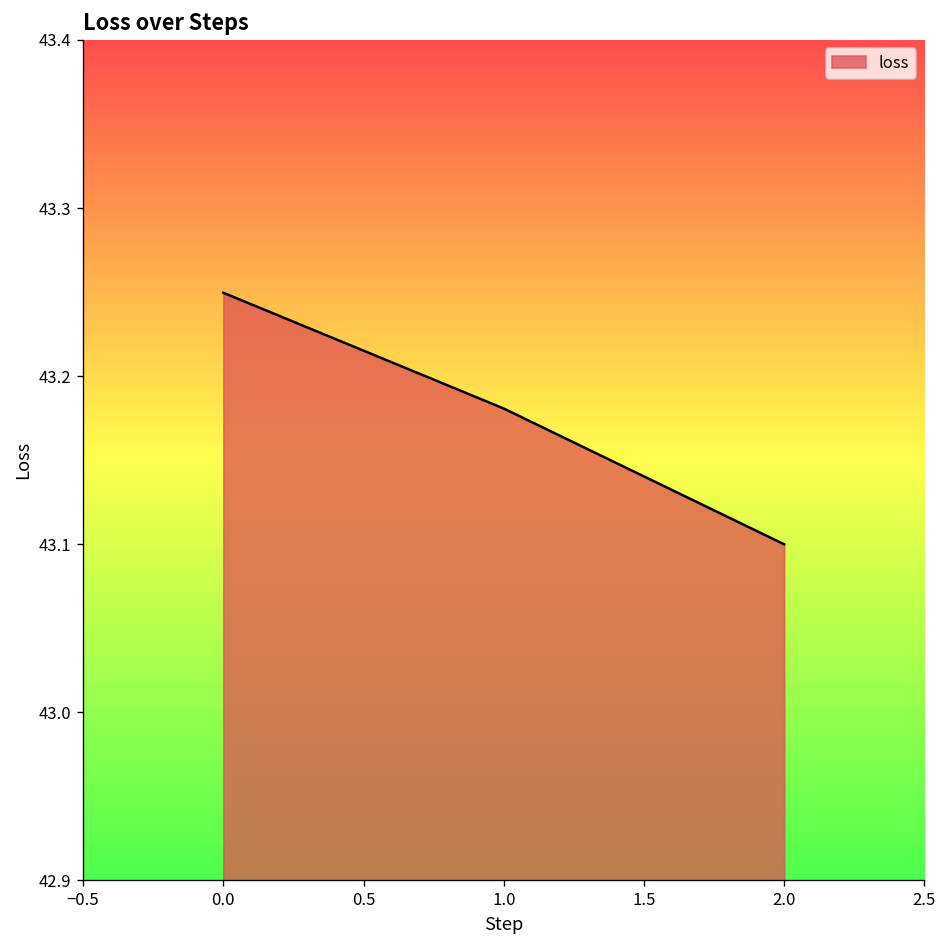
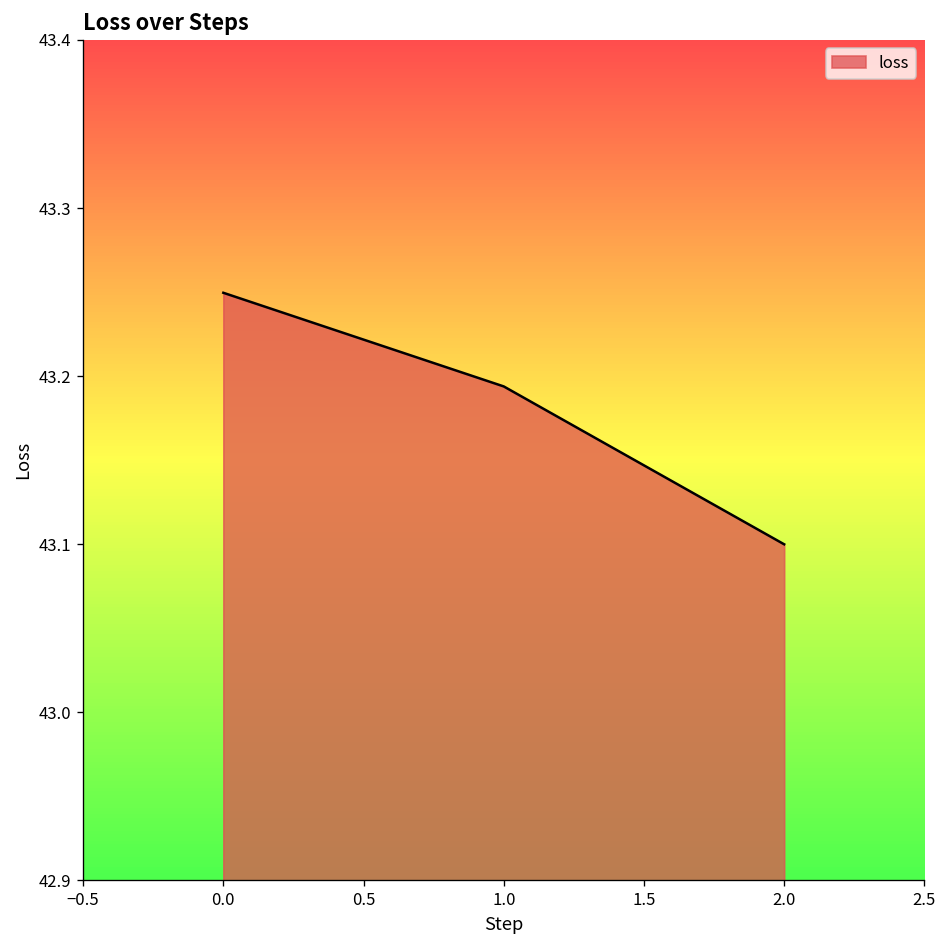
  {
    "0.0": 43.250,
-   "1.0": 43.181,
+   "1.0": 43.194,
    "2.0": 43.100
  }
